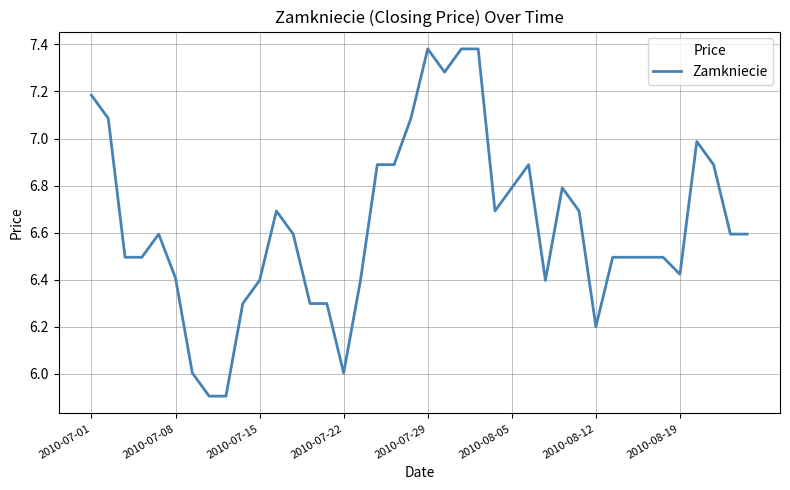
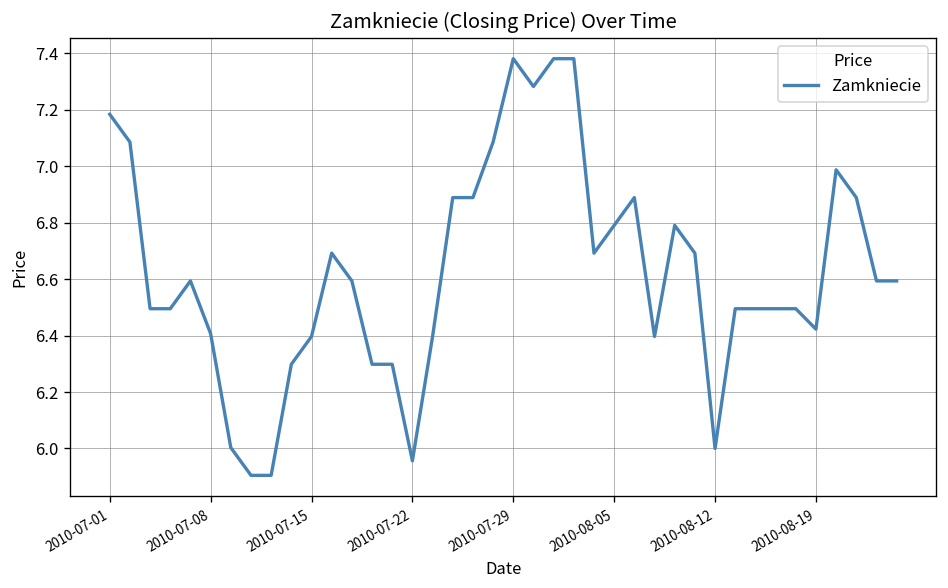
  {
    "2010-07-01": 7.18,
    "2010-07-08": 6.41,
    "2010-07-15": 6.40,
-   "2010-07-22": 6.00,
+   "2010-07-22": 5.96,
    "2010-07-29": 7.38,
    "2010-08-05": 6.79,
-   "2010-08-12": 6.2,
+   "2010-08-12": 6.0,
    "2010-08-19": 6.42
  }
